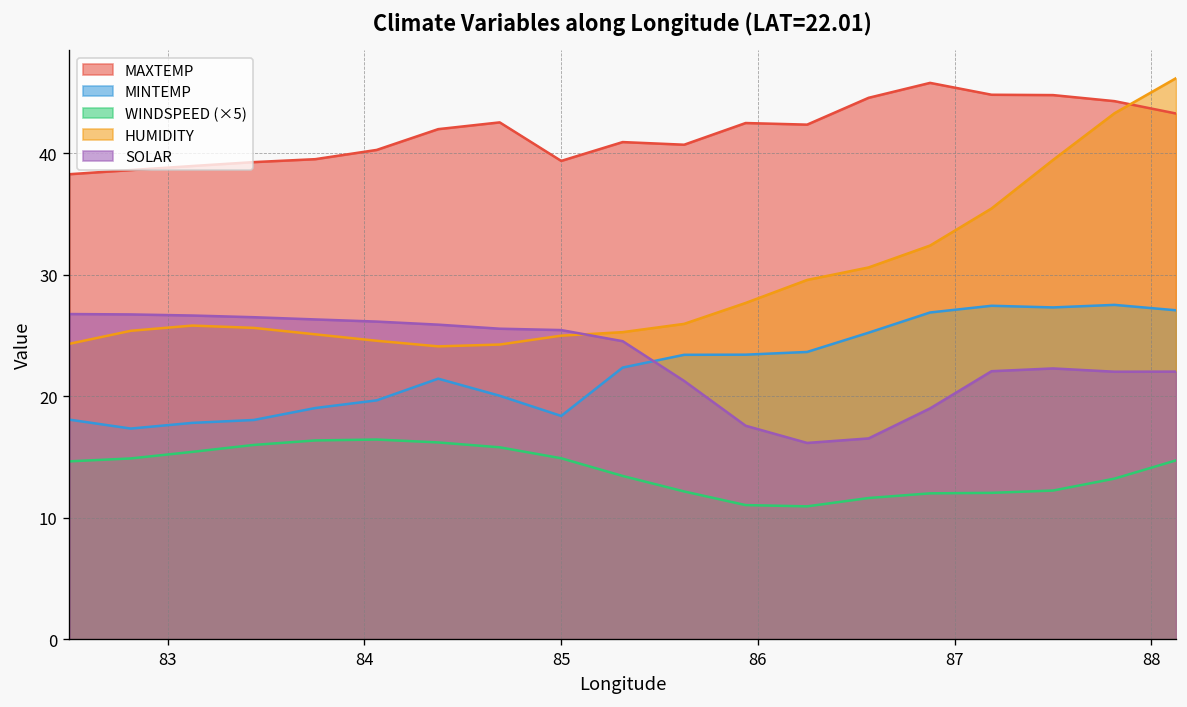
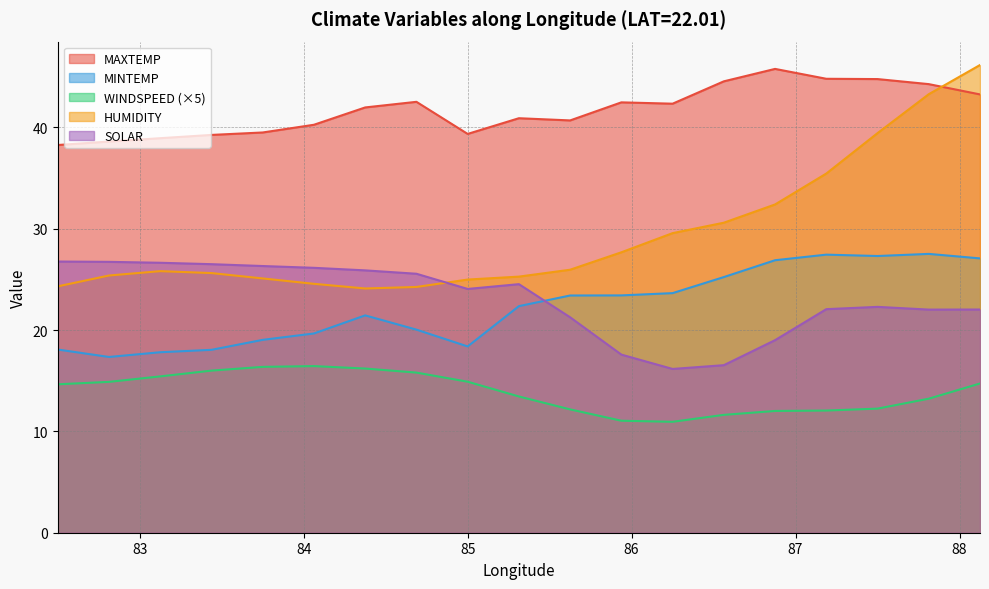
  {
    "MAXTEMP": {
      "85": 39.4
    },
    "MINTEMP": {
      "85": 18.4
    },
    "WINDSPEED (×5)": {
      "85": 14.9
    },
    "HUMIDITY": {
      "85": 25.0
    },
    "SOLAR": {
-     "85": 25.4
+     "85": 24.1
    }
  }
